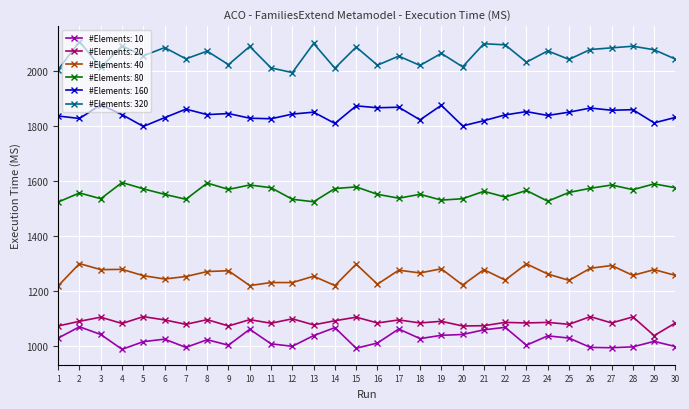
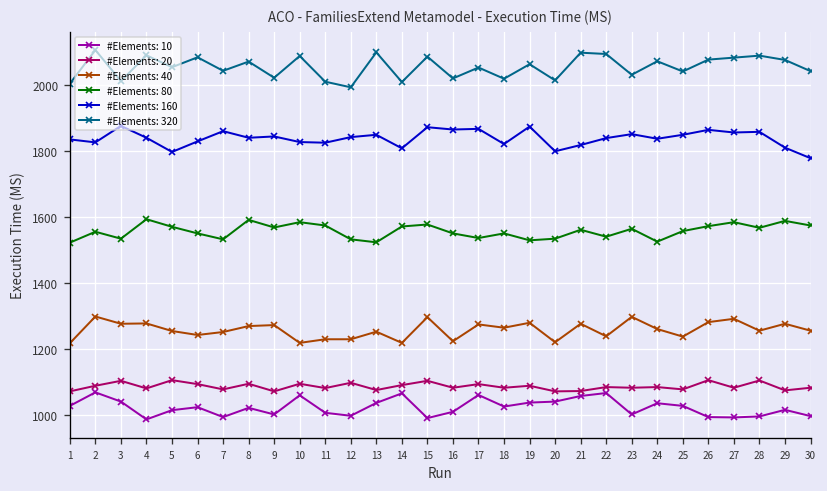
  {
    "#Elements: 10": {
      "1": 1030,
      "2": 1070,
      "3": 1040,
      "4": 990,
      "5": 1020,
      "6": 1020,
      "7": 990,
      "8": 1020,
      "9": 1000,
      "10": 1060,
      "11": 1010,
      "12": 1000,
      "13": 1040,
      "14": 1070,
      "15": 990,
      "16": 1010,
      "17": 1060,
      "18": 1030,
      "19": 1040,
      "20": 1040,
      "21": 1060,
      "22": 1070,
      "23": 1000,
      "24": 1040,
      "25": 1030,
      "26": 990,
      "27": 990,
      "28": 1000,
      "29": 1020,
      "30": 1000
    },
    "#Elements: 20": {
      "1": 1070,
      "2": 1090,
      "3": 1100,
      "4": 1080,
      "5": 1110,
      "6": 1090,
      "7": 1080,
      "8": 1100,
      "9": 1070,
      "10": 1100,
      "11": 1080,
      "12": 1100,
      "13": 1080,
      "14": 1090,
      "15": 1100,
      "16": 1080,
      "17": 1090,
      "18": 1080,
      "19": 1090,
      "20": 1070,
      "21": 1070,
      "22": 1090,
      "23": 1080,
      "24": 1090,
      "25": 1080,
      "26": 1110,
      "27": 1080,
      "28": 1110,
-     "29": 1040,
+     "29": 1080,
      "30": 1080
    },
    "#Elements: 40": {
      "1": 1220,
      "2": 1300,
      "3": 1280,
      "4": 1280,
      "5": 1260,
      "6": 1240,
      "7": 1250,
      "8": 1270,
      "9": 1270,
      "10": 1220,
      "11": 1230,
      "12": 1230,
      "13": 1250,
      "14": 1220,
      "15": 1300,
      "16": 1220,
      "17": 1280,
      "18": 1270,
      "19": 1280,
      "20": 1220,
      "21": 1280,
      "22": 1240,
      "23": 1300,
      "24": 1260,
      "25": 1240,
      "26": 1280,
      "27": 1290,
      "28": 1260,
      "29": 1280,
      "30": 1260
    },
    "#Elements: 80": {
      "1": 1520,
      "2": 1560,
      "3": 1540,
      "4": 1590,
      "5": 1570,
      "6": 1550,
      "7": 1530,
      "8": 1590,
      "9": 1570,
      "10": 1590,
      "11": 1580,
      "12": 1530,
      "13": 1520,
      "14": 1570,
      "15": 1580,
      "16": 1550,
      "17": 1540,
      "18": 1550,
      "19": 1530,
      "20": 1540,
      "21": 1560,
      "22": 1540,
      "23": 1570,
      "24": 1530,
      "25": 1560,
      "26": 1570,
      "27": 1590,
      "28": 1570,
      "29": 1590,
      "30": 1580
    },
    "#Elements: 160": {
      "1": 1840,
      "2": 1830,
      "4": 1840,
      "5": 1800,
      "6": 1830,
      "7": 1860,
      "8": 1840,
      "9": 1850,
      "10": 1830,
      "11": 1830,
      "12": 1840,
      "13": 1850,
      "14": 1810,
      "15": 1870,
      "16": 1870,
      "17": 1870,
      "18": 1820,
      "19": 1880,
      "20": 1800,
      "21": 1820,
      "22": 1840,
      "23": 1850,
      "24": 1840,
      "25": 1850,
      "26": 1870,
      "27": 1860,
      "28": 1860,
      "29": 1810,
-     "30": 1830
+     "30": 1780
    },
    "#Elements: 320": {
      "1": 2010,
      "6": 2090,
      "7": 2040,
      "8": 2070,
      "9": 2020,
      "10": 2090,
      "11": 2010,
      "12": 1990,
      "13": 2100,
      "14": 2010,
      "15": 2090,
      "16": 2020,
      "17": 2050,
      "18": 2020,
      "19": 2060,
      "20": 2020,
      "21": 2100,
      "22": 2100,
      "23": 2030,
      "24": 2070,
      "25": 2040,
      "26": 2080,
      "27": 2080,
      "28": 2090,
      "29": 2080,
      "30": 2040
    }
  }
